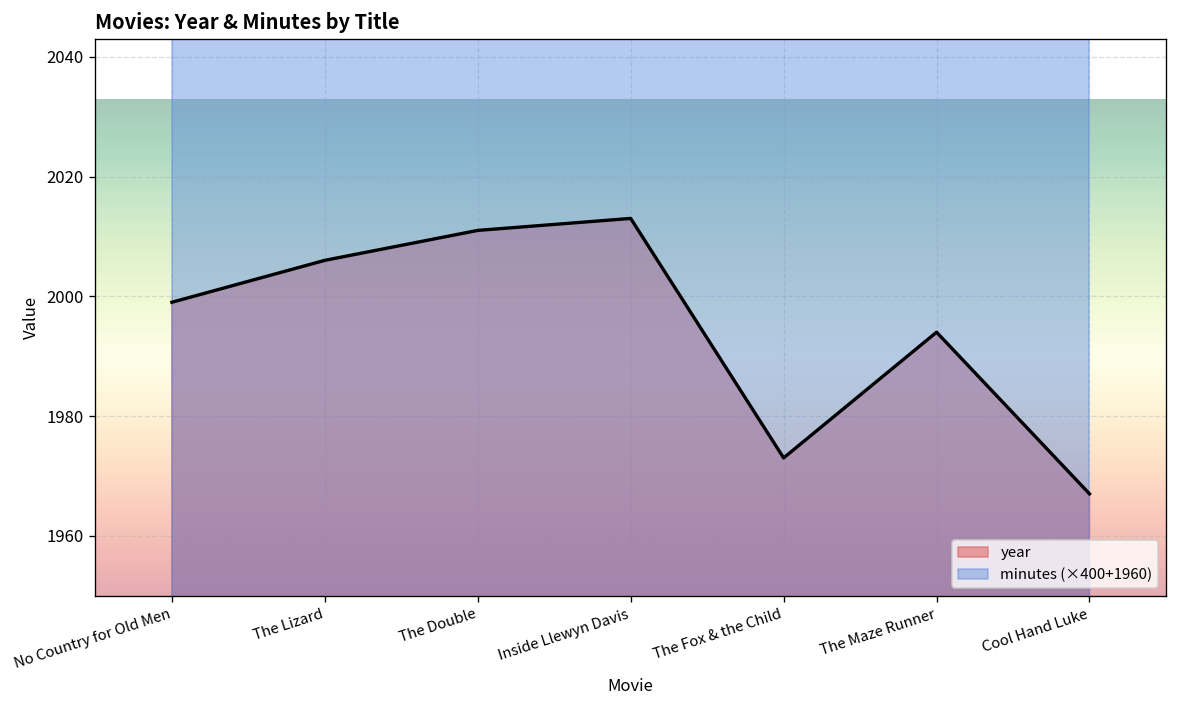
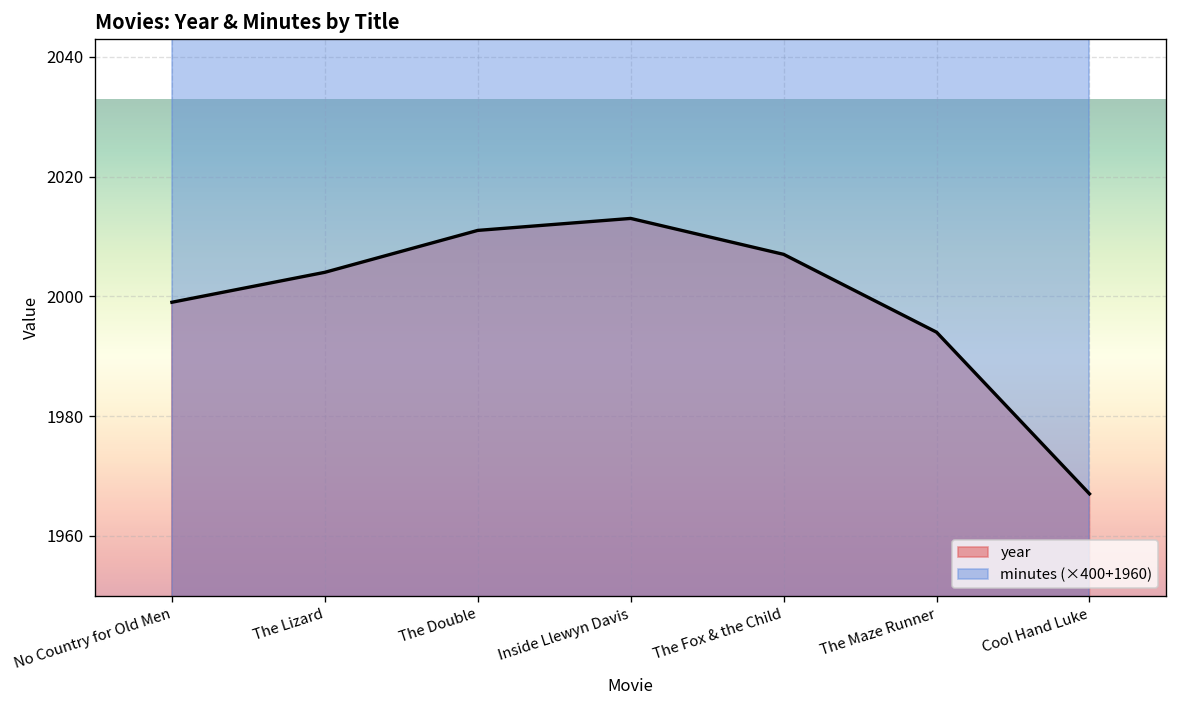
  {
    "year": {
      "No Country for Old Men": 1999,
-     "The Lizard": 2006,
+     "The Lizard": 2004,
      "The Double": 2011,
      "Inside Llewyn Davis": 2013,
-     "The Fox & the Child": 1973,
+     "The Fox & the Child": 2007,
      "The Maze Runner": 1994,
      "Cool Hand Luke": 1967
    }
  }
